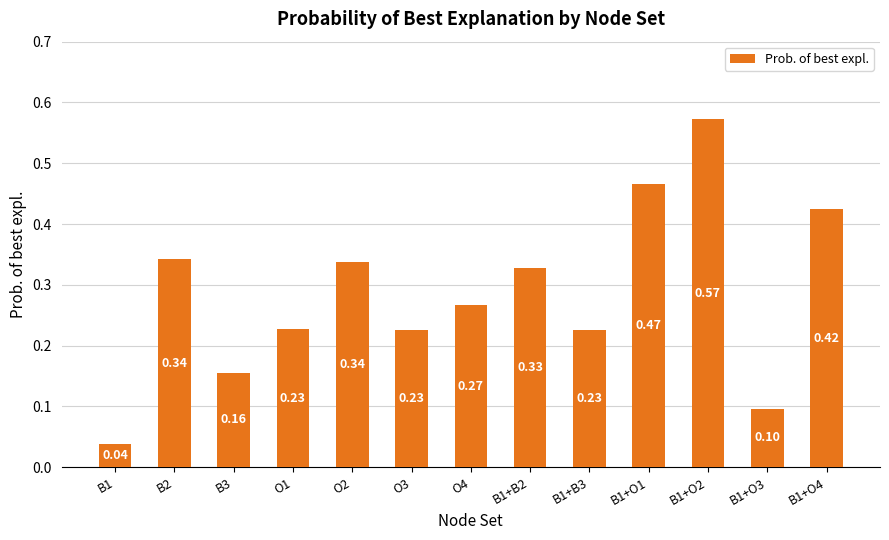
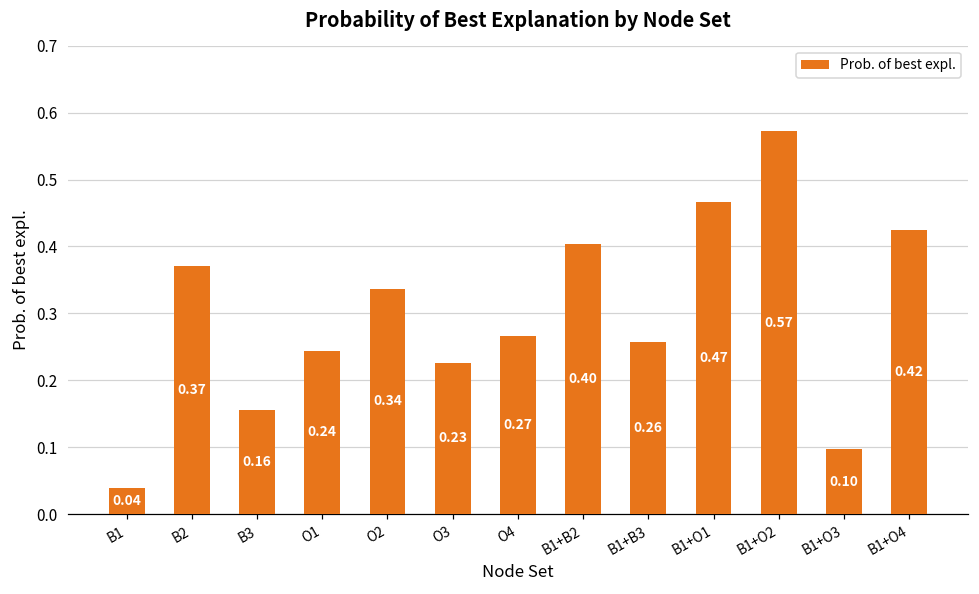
  {
    "B1": 0.04,
-   "B2": 0.34,
+   "B2": 0.37,
    "B3": 0.16,
-   "O1": 0.23,
+   "O1": 0.24,
    "O2": 0.34,
    "O3": 0.23,
    "O4": 0.27,
-   "B1+B2": 0.33,
-   "B1+B3": 0.23,
+   "B1+B2": 0.40,
+   "B1+B3": 0.26,
    "B1+O1": 0.47,
    "B1+O2": 0.57,
    "B1+O3": 0.10,
    "B1+O4": 0.42
  }
